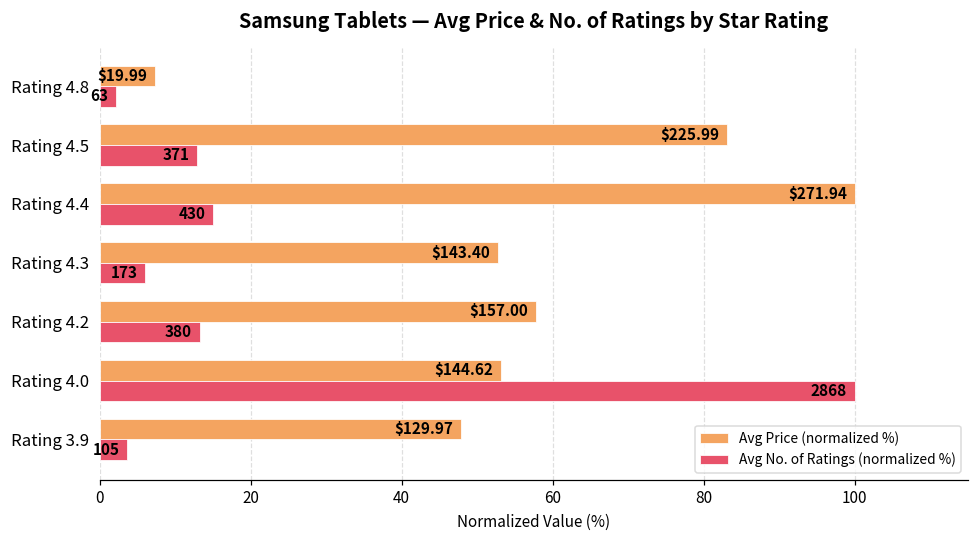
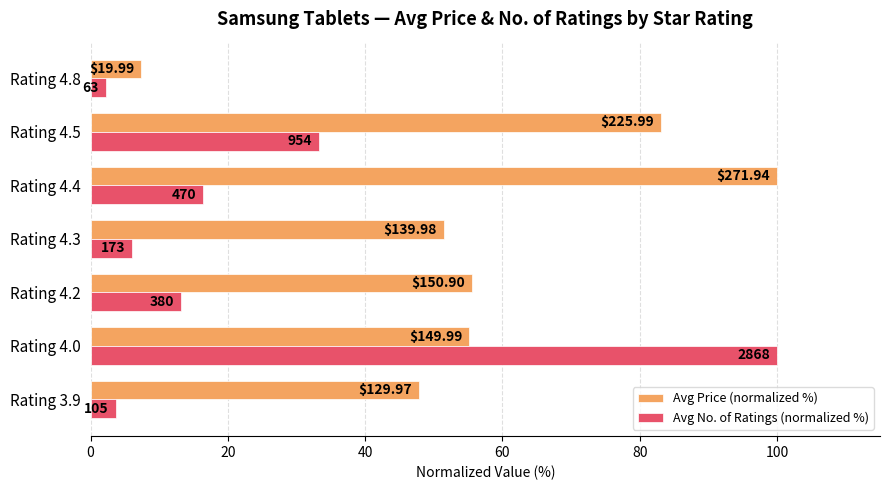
  {
    "Avg Price (normalized %)": {
-     "Rating 4.3": "$143.40",
-     "Rating 4.2": "$157.00",
-     "Rating 4.0": "$144.62"
+     "Rating 4.3": "$139.98",
+     "Rating 4.2": "$150.90",
+     "Rating 4.0": "$149.99"
    },
    "Avg No. of Ratings (normalized %)": {
-     "Rating 4.5": "371",
-     "Rating 4.4": "430"
+     "Rating 4.5": "954",
+     "Rating 4.4": "470"
    }
  }
